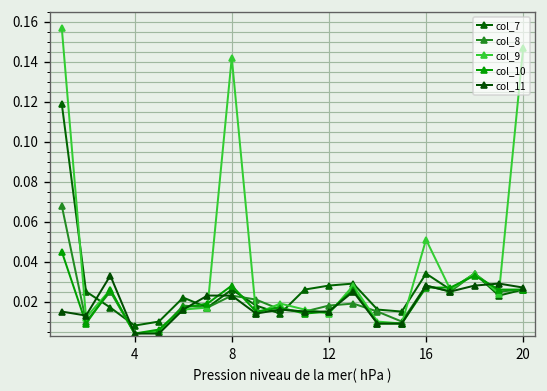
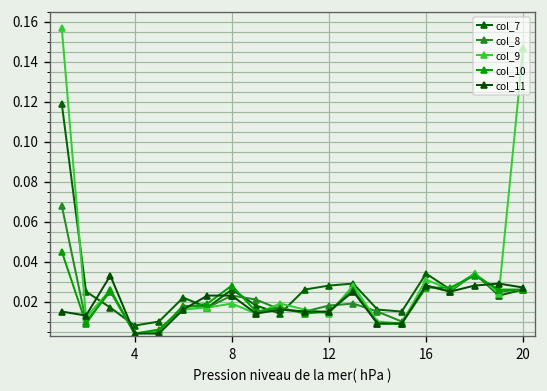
  {
    "col_9": {
-     "8": 0.142,
-     "16": 0.051
+     "8": 0.019,
+     "16": 0.031
    }
  }
